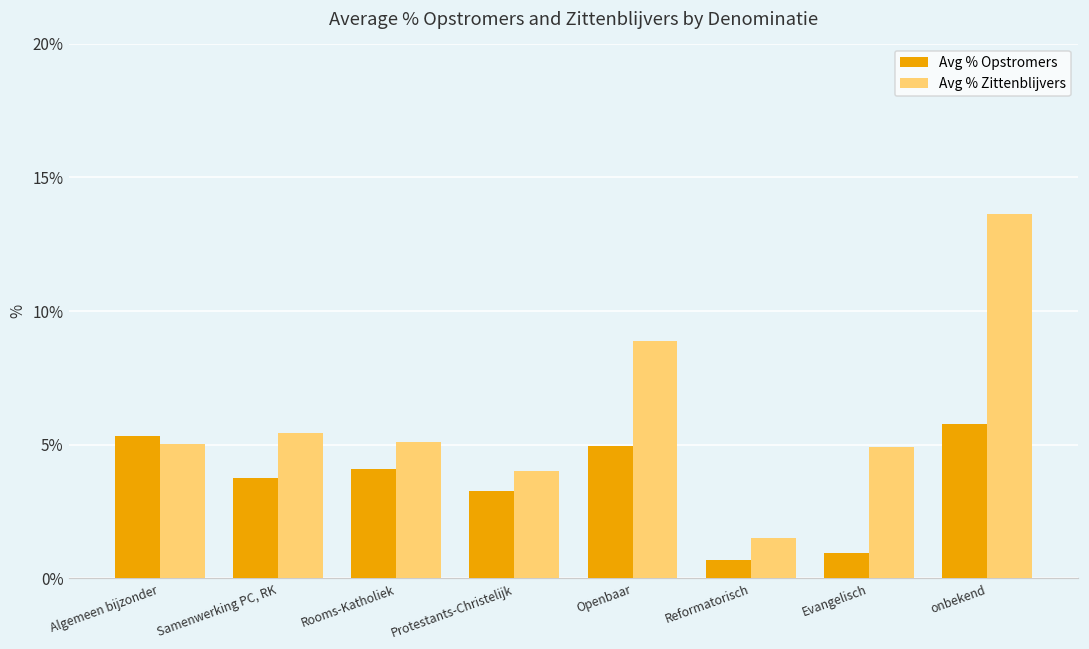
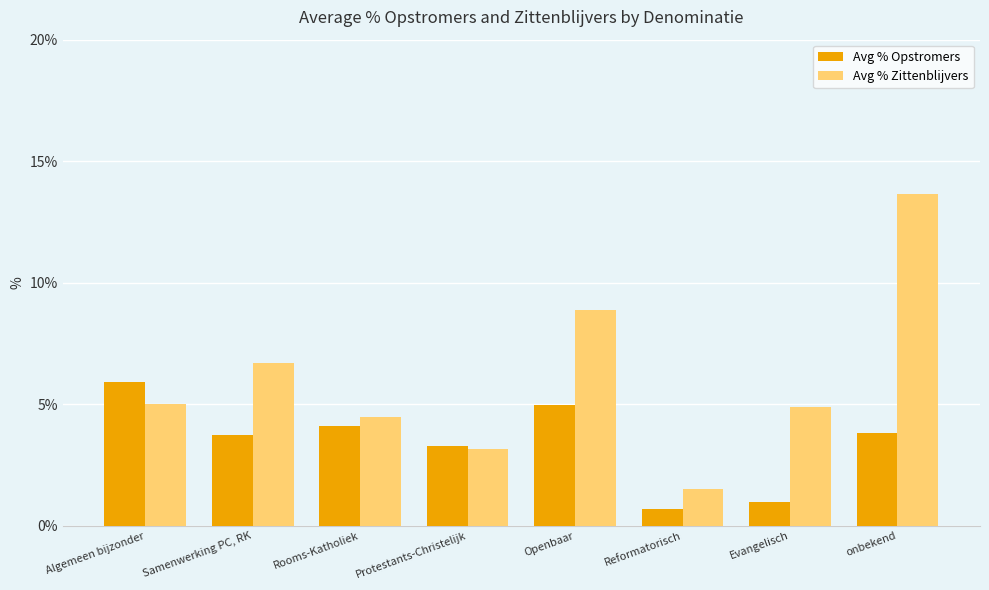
  {
    "Avg % Opstromers": {
-     "Algemeen bijzonder": "5.3%",
+     "Algemeen bijzonder": "5.9%",
      "Samenwerking PC, RK": "3.7%",
      "Rooms-Katholiek": "4.1%",
      "Protestants-Christelijk": "3.3%",
      "Openbaar": "5.0%",
      "Reformatorisch": "0.7%",
      "Evangelisch": "1.0%",
-     "onbekend": "5.8%"
+     "onbekend": "3.8%"
    },
    "Avg % Zittenblijvers": {
      "Algemeen bijzonder": "5.0%",
-     "Samenwerking PC, RK": "5.5%",
-     "Rooms-Katholiek": "5.1%",
-     "Protestants-Christelijk": "4.0%",
+     "Samenwerking PC, RK": "6.7%",
+     "Rooms-Katholiek": "4.5%",
+     "Protestants-Christelijk": "3.1%",
      "Openbaar": "8.9%",
      "Reformatorisch": "1.5%",
      "Evangelisch": "4.9%",
      "onbekend": "13.6%"
    }
  }
